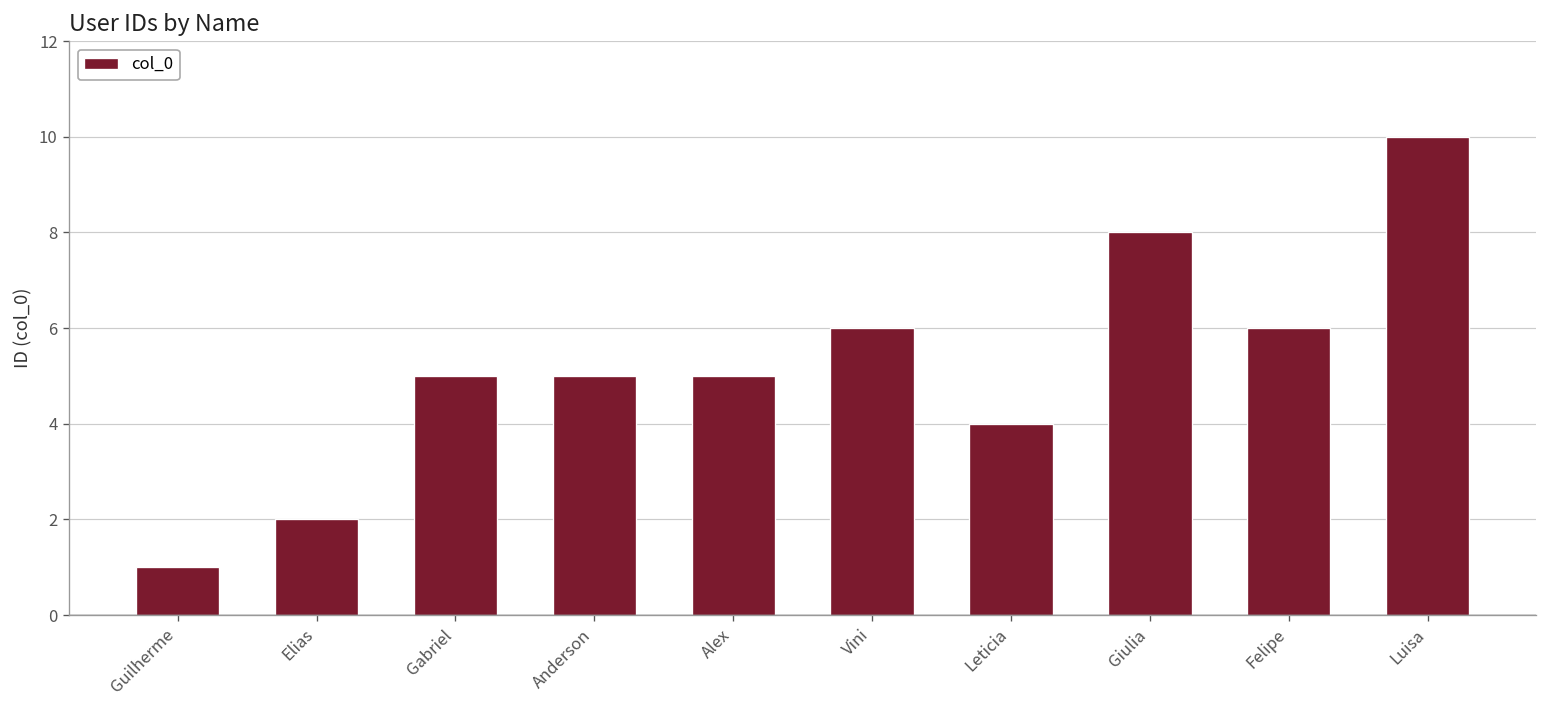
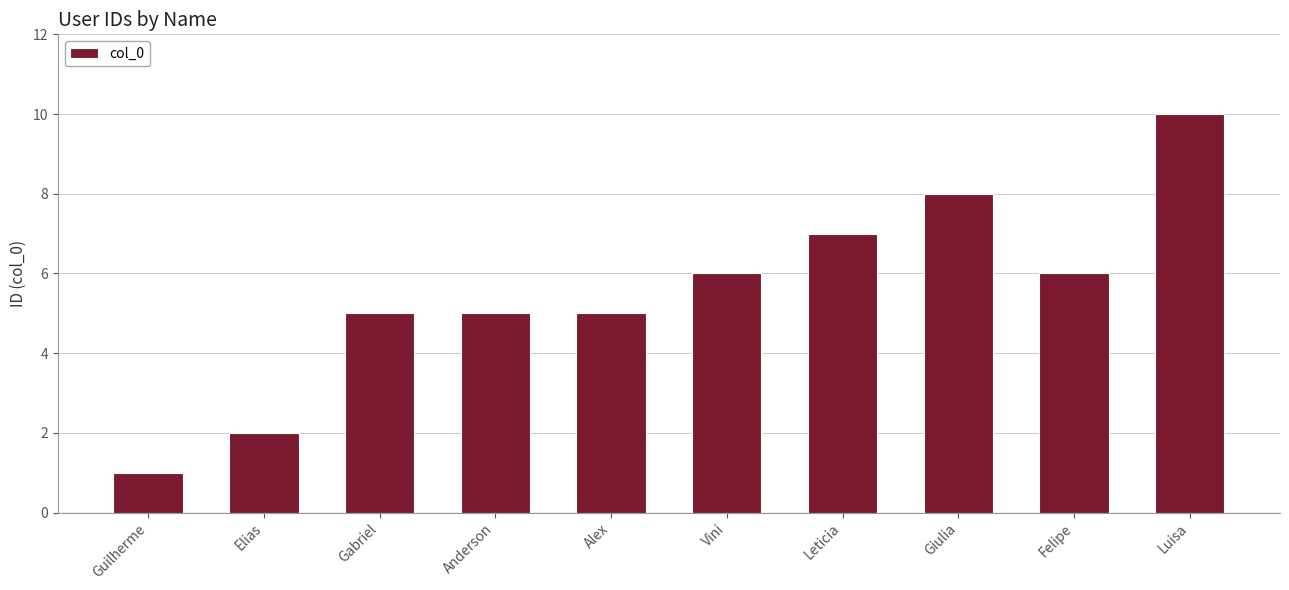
  {
    "Guilherme": 1,
    "Elias": 2,
    "Gabriel": 5,
    "Anderson": 5,
    "Alex": 5,
    "Vini": 6,
-   "Leticia": 4,
+   "Leticia": 7,
    "Giulia": 8,
    "Felipe": 6,
    "Luisa": 10
  }
